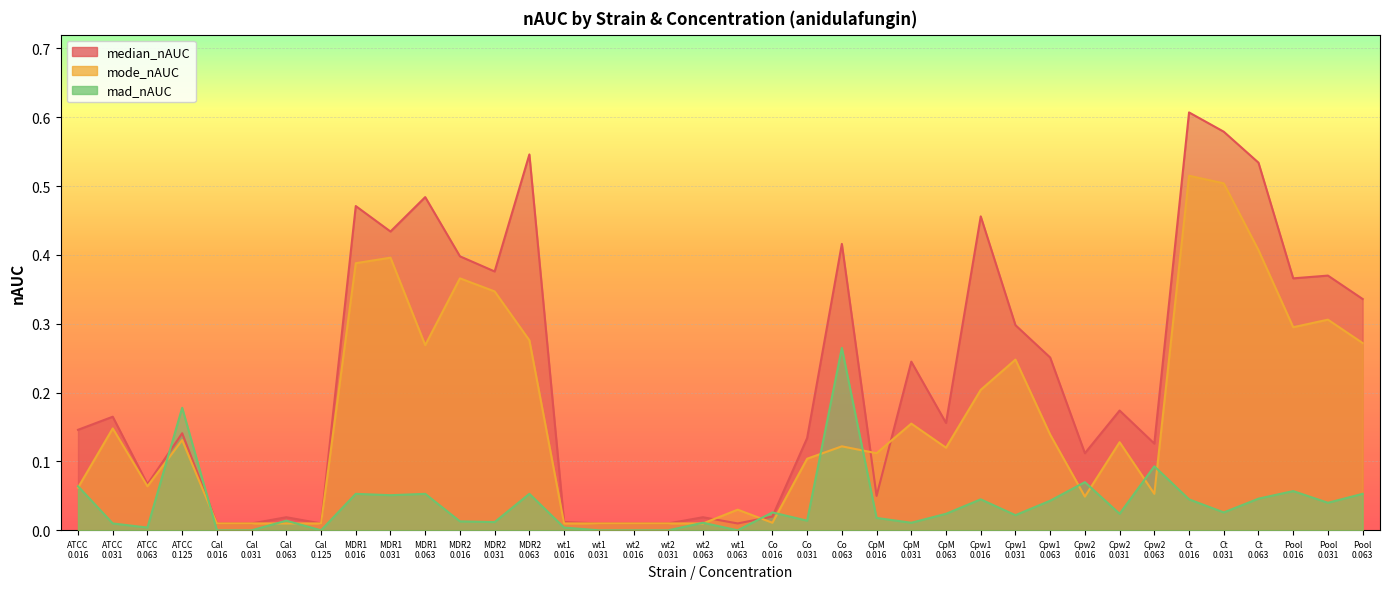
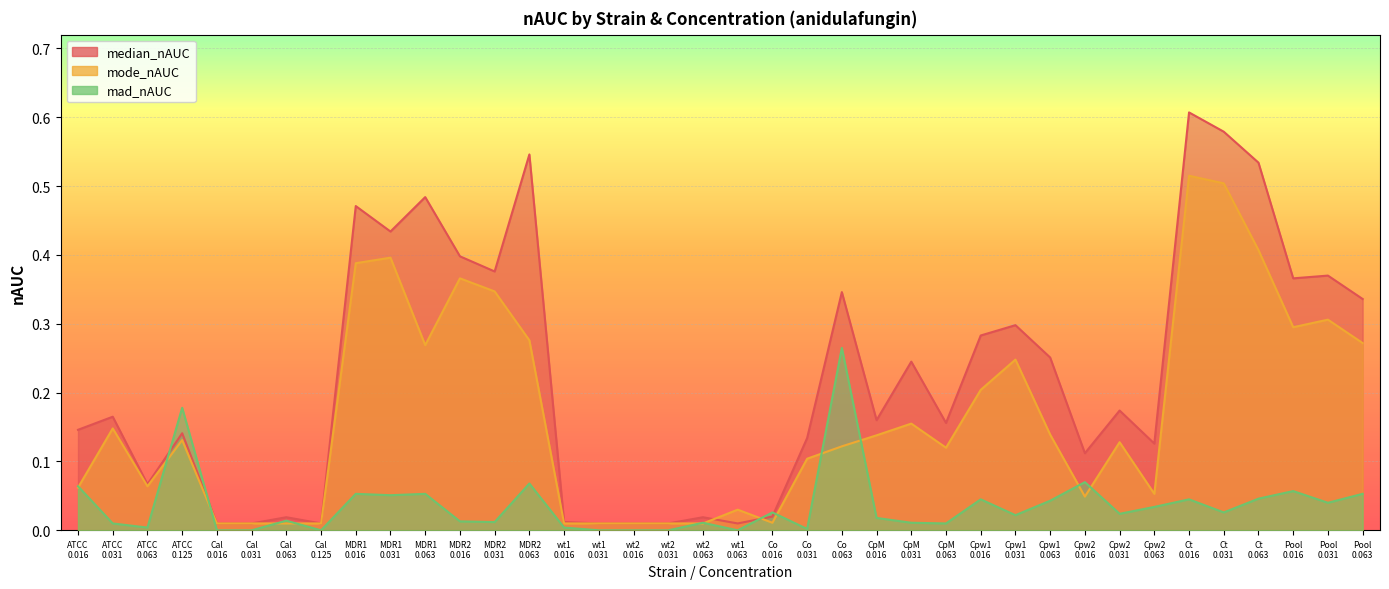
  {
    "median_nAUC": {
      "ATCC 0.016": 0.15,
      "ATCC 0.031": 0.17,
      "ATCC 0.125": 0.14,
      "Cal 0.063": 0.02,
      "MDR1 0.016": 0.47,
      "MDR1 0.031": 0.43,
      "MDR1 0.063": 0.48,
      "MDR2 0.016": 0.40,
      "MDR2 0.031": 0.38,
      "MDR2 0.063": 0.55,
      "wt2 0.063": 0.02,
      "wt1 0.063": 0.01,
      "Co 0.016": 0.02,
      "Co 0.031": 0.13,
-     "Co 0.063": 0.42,
-     "CpM 0.016": 0.05,
+     "Co 0.063": 0.35,
+     "CpM 0.016": 0.16,
      "CpM 0.031": 0.25,
      "CpM 0.063": 0.16,
-     "Cpw1 0.016": 0.46,
+     "Cpw1 0.016": 0.28,
      "Cpw1 0.031": 0.30,
      "Cpw1 0.063": 0.25,
      "Cpw2 0.016": 0.11,
      "Cpw2 0.031": 0.17,
      "Cpw2 0.063": 0.13,
      "Ct 0.016": 0.61,
      "Ct 0.031": 0.58,
      "Ct 0.063": 0.53,
      "Pool 0.016": 0.37,
      "Pool 0.031": 0.37,
      "Pool 0.063": 0.34
    },
    "mode_nAUC": {
      "ATCC 0.031": 0.15,
      "ATCC 0.125": 0.13,
      "Cal 0.063": 0.01,
      "MDR1 0.016": 0.39,
      "MDR1 0.031": 0.40,
      "MDR1 0.063": 0.27,
      "MDR2 0.016": 0.37,
      "MDR2 0.031": 0.35,
      "MDR2 0.063": 0.28,
      "wt1 0.063": 0.03,
      "Co 0.016": 0.01,
      "Co 0.031": 0.10,
      "Co 0.063": 0.12,
-     "CpM 0.016": 0.11,
+     "CpM 0.016": 0.14,
      "CpM 0.031": 0.16,
      "CpM 0.063": 0.12,
      "Cpw1 0.016": 0.20,
      "Cpw1 0.031": 0.25,
      "Cpw1 0.063": 0.14,
      "Cpw2 0.016": 0.05,
      "Cpw2 0.031": 0.13,
      "Cpw2 0.063": 0.05,
      "Ct 0.016": 0.52,
      "Ct 0.031": 0.50,
      "Ct 0.063": 0.41,
      "Pool 0.016": 0.30,
      "Pool 0.031": 0.31,
      "Pool 0.063": 0.27
    },
    "mad_nAUC": {
      "ATCC 0.031": 0.01,
      "ATCC 0.063": 0.00,
      "ATCC 0.125": 0.18,
      "Cal 0.016": 0.00,
      "Cal 0.031": 0.00,
      "Cal 0.063": 0.01,
      "Cal 0.125": 0.00,
      "MDR1 0.016": 0.05,
      "MDR1 0.031": 0.05,
      "MDR1 0.063": 0.05,
      "MDR2 0.016": 0.01,
      "MDR2 0.031": 0.01,
-     "MDR2 0.063": 0.05,
+     "MDR2 0.063": 0.07,
      "wt1 0.016": 0.00,
      "wt1 0.031": 0.00,
      "wt2 0.016": 0.00,
      "wt2 0.031": 0.00,
      "wt1 0.063": 0.00,
      "Co 0.016": 0.03,
-     "Co 0.031": 0.01,
+     "Co 0.031": 0.00,
      "Co 0.063": 0.27,
      "CpM 0.016": 0.02,
      "CpM 0.031": 0.01,
-     "CpM 0.063": 0.02,
+     "CpM 0.063": 0.01,
      "Cpw1 0.016": 0.05,
      "Cpw1 0.031": 0.02,
      "Cpw1 0.063": 0.04,
      "Cpw2 0.016": 0.07,
      "Cpw2 0.031": 0.02,
-     "Cpw2 0.063": 0.09,
+     "Cpw2 0.063": 0.03,
      "Ct 0.016": 0.05,
      "Ct 0.031": 0.03,
      "Ct 0.063": 0.05,
      "Pool 0.016": 0.06,
      "Pool 0.031": 0.04,
      "Pool 0.063": 0.05
    }
  }
